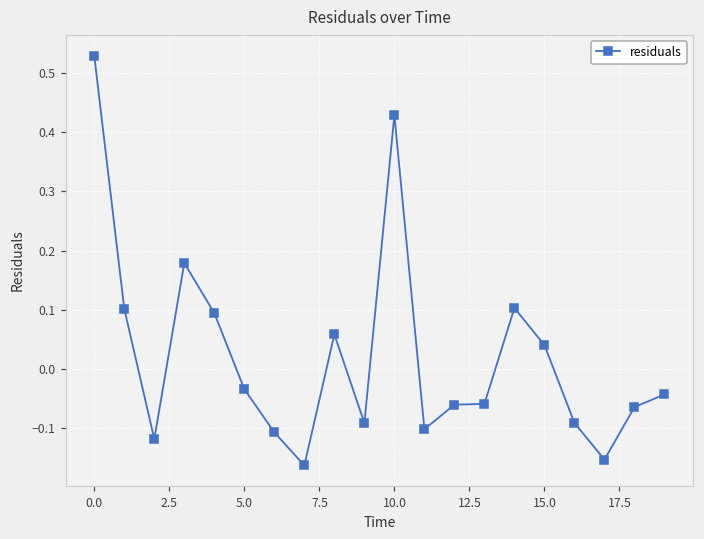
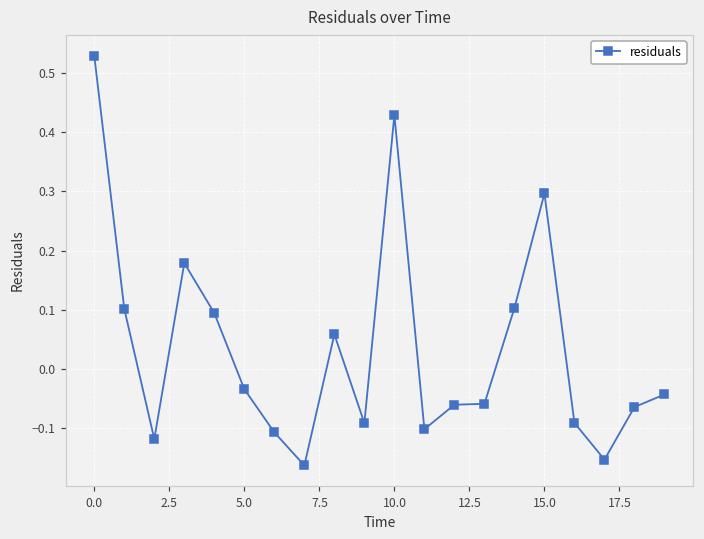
  {
    "0.0": 0.53,
    "5.0": -0.03,
    "10.0": 0.43,
-   "15.0": 0.04
+   "15.0": 0.30
  }
